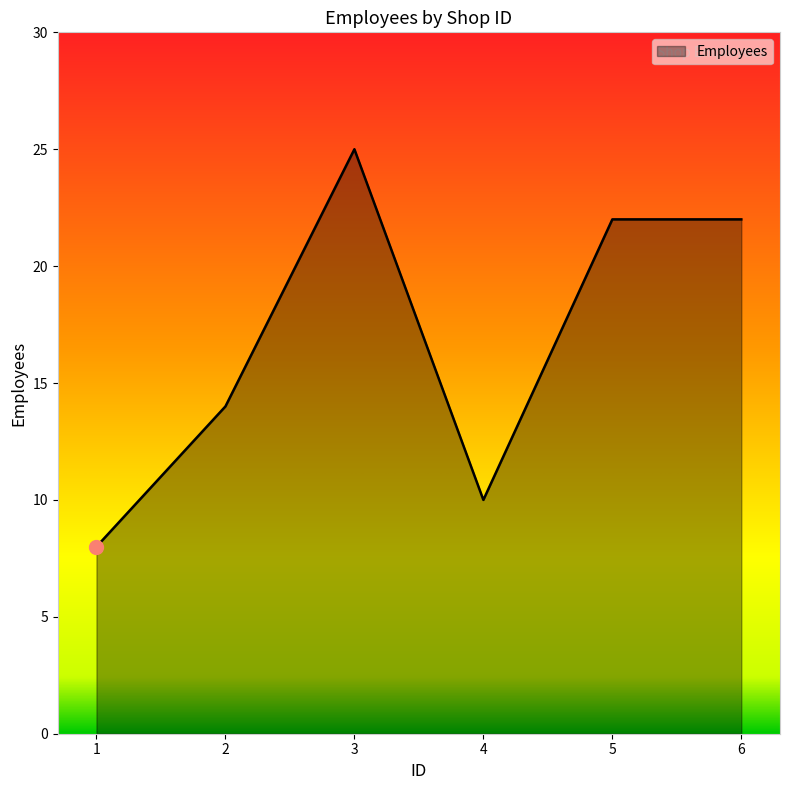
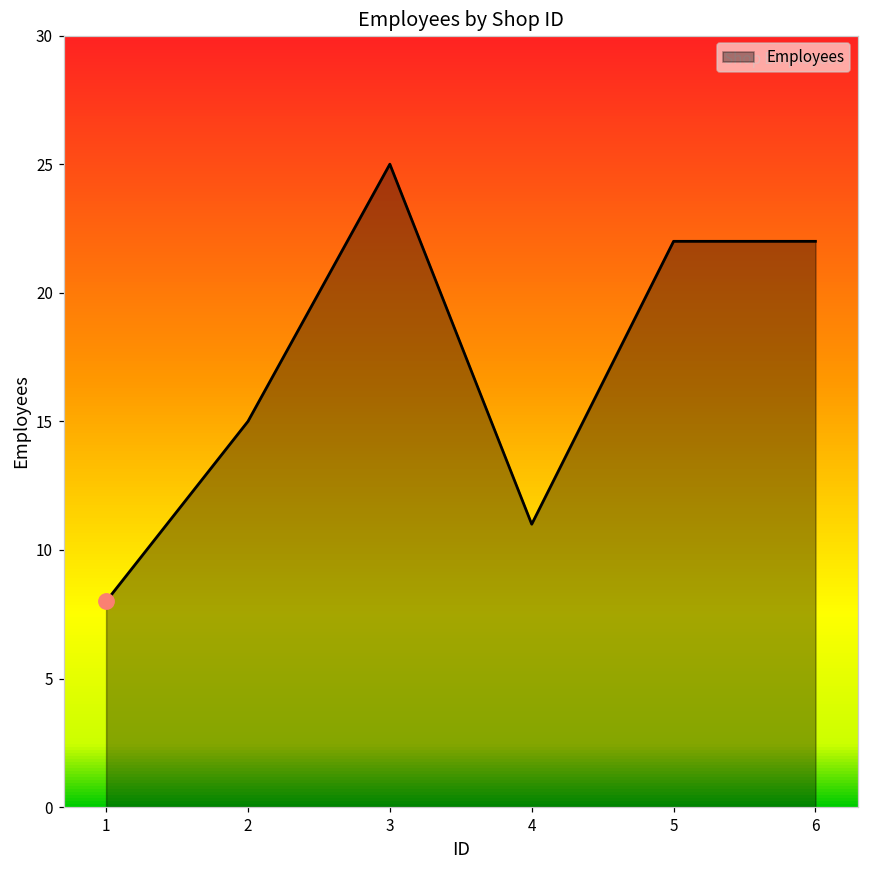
  {
    "Employees": {
-     "2": 14,
+     "2": 15,
      "3": 25,
-     "4": 10,
+     "4": 11,
      "5": 22,
      "6": 22
    }
  }
